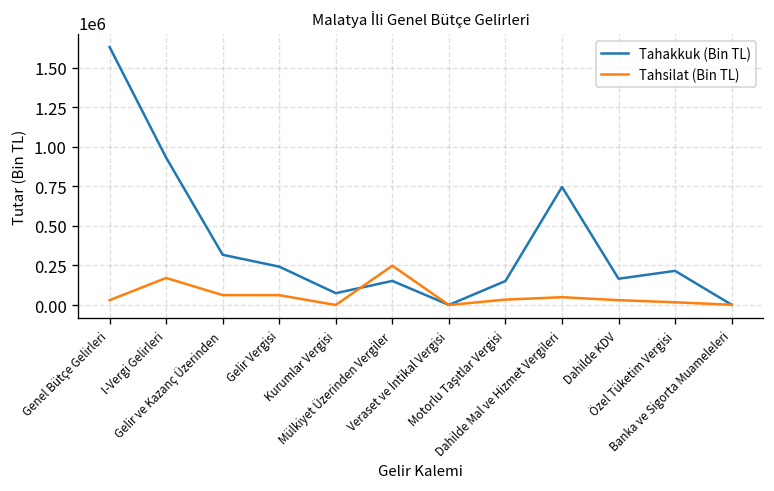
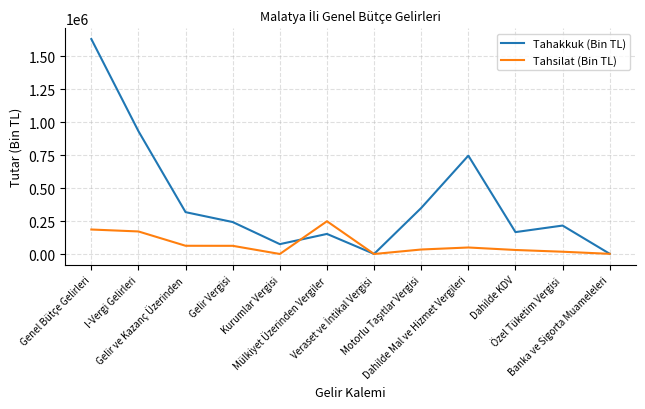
  {
    "Tahakkuk (Bin TL)": {
      "Genel Bütçe Gelirleri": 1630000,
      "I-Vergi Gelirleri": 930000,
      "Gelir ve Kazanç Üzerinden": 320000,
      "Gelir Vergisi": 240000,
      "Kurumlar Vergisi": 70000,
      "Mülkiyet Üzerinden Vergiler": 150000,
-     "Motorlu Taşıtlar Vergisi": 150000,
+     "Motorlu Taşıtlar Vergisi": 350000,
      "Dahilde Mal ve Hizmet Vergileri": 750000,
      "Dahilde KDV": 170000,
      "Özel Tüketim Vergisi": 220000
    },
    "Tahsilat (Bin TL)": {
-     "Genel Bütçe Gelirleri": 30000,
+     "Genel Bütçe Gelirleri": 190000,
      "I-Vergi Gelirleri": 170000,
      "Gelir ve Kazanç Üzerinden": 60000,
      "Gelir Vergisi": 60000,
      "Kurumlar Vergisi": 0,
      "Mülkiyet Üzerinden Vergiler": 250000,
      "Motorlu Taşıtlar Vergisi": 30000,
      "Dahilde Mal ve Hizmet Vergileri": 50000,
      "Dahilde KDV": 30000,
      "Özel Tüketim Vergisi": 20000
    }
  }
